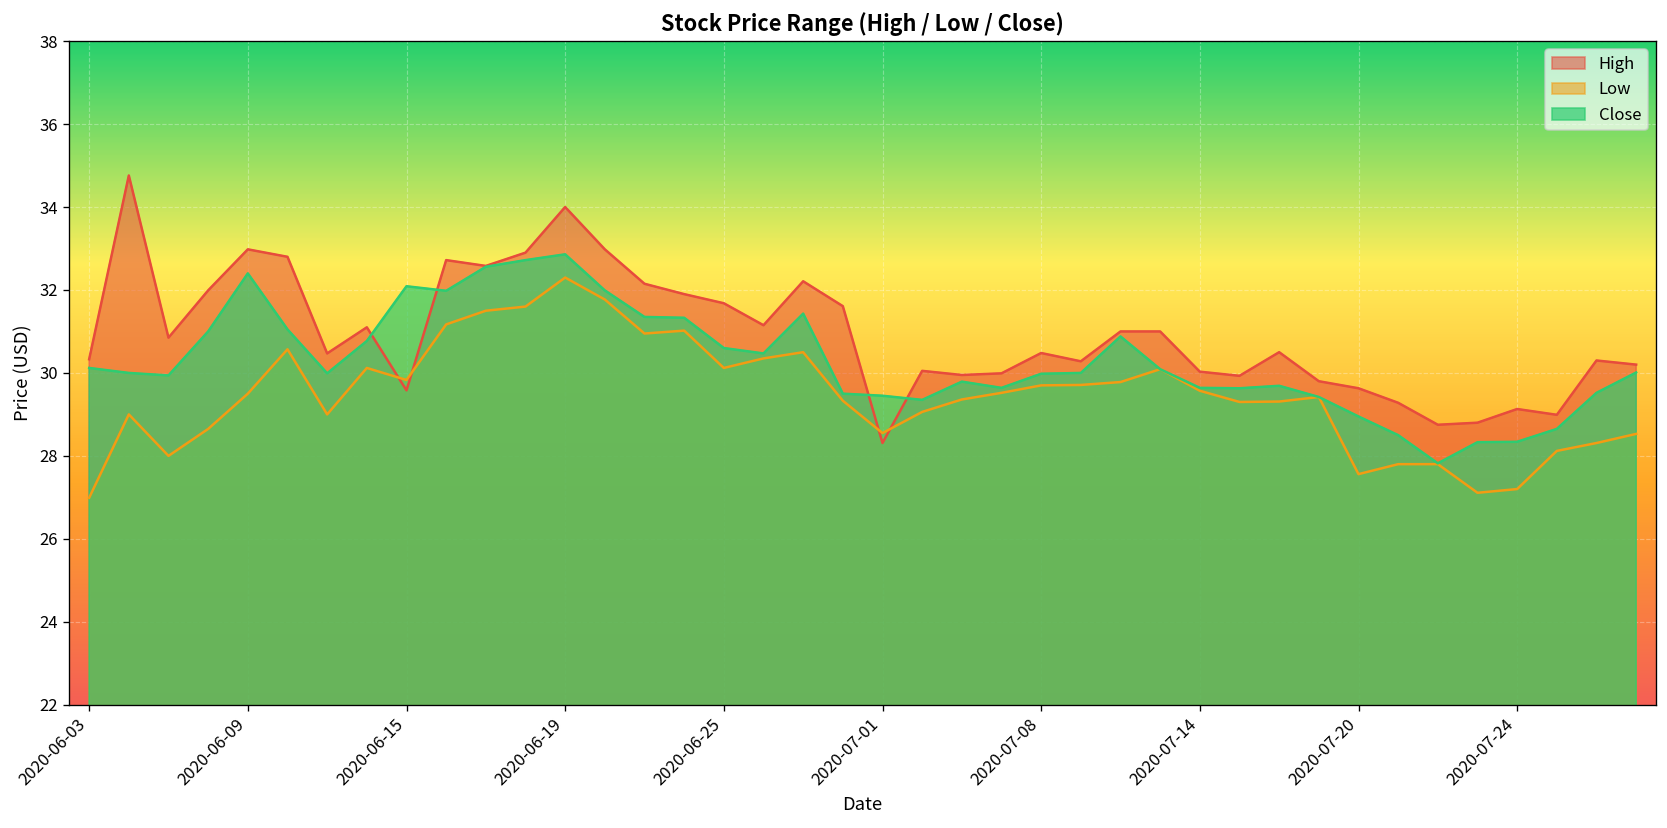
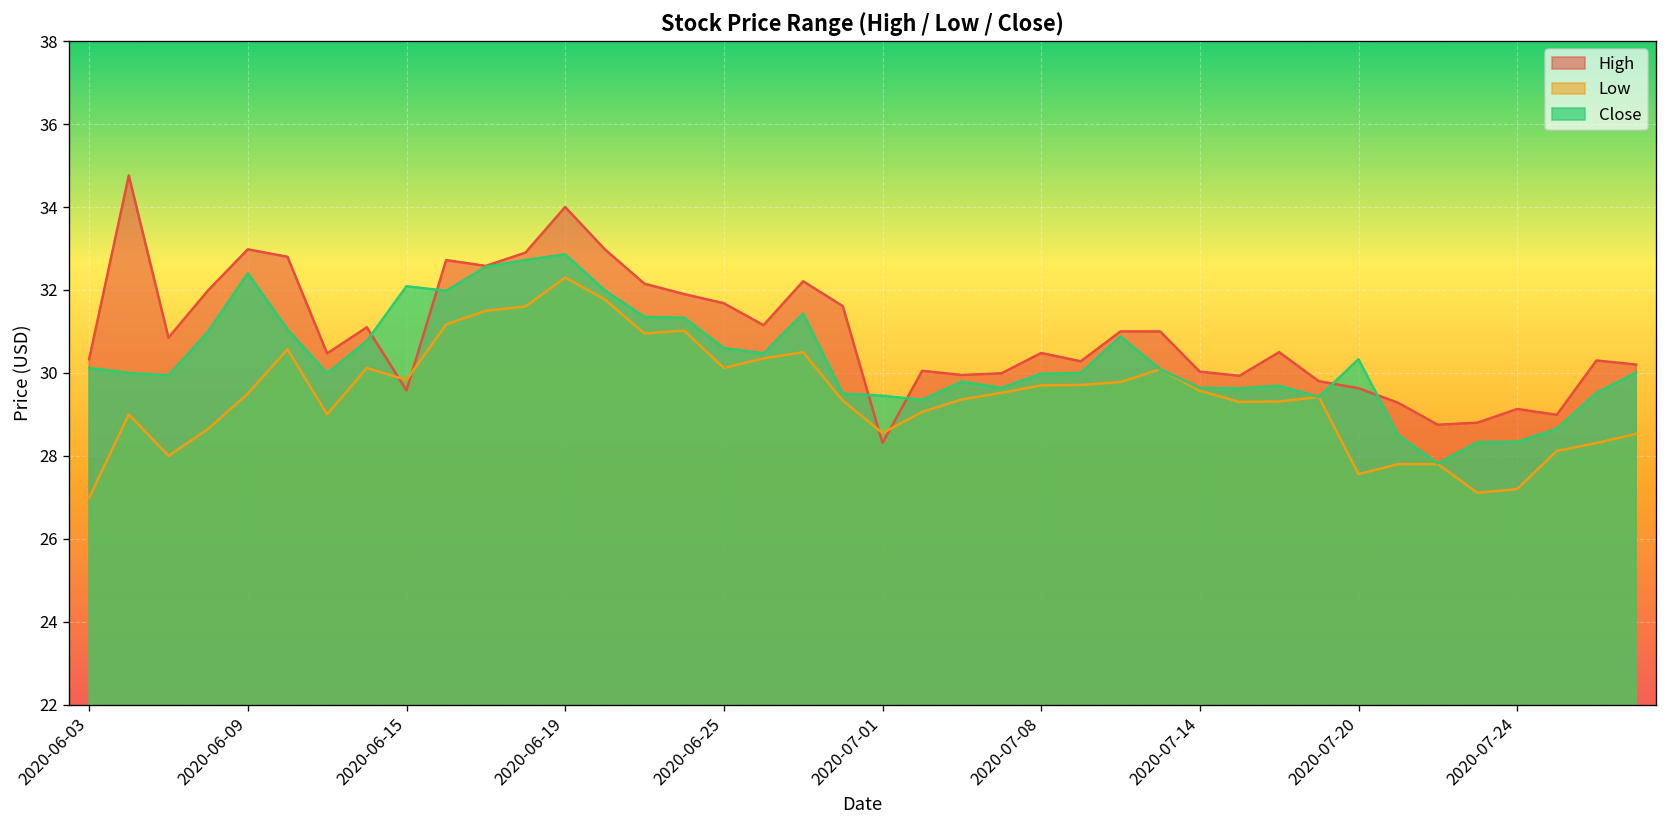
  {
    "High": {
      "2020-06-03": 30.3,
      "2020-06-09": 33.0,
      "2020-06-15": 29.6,
      "2020-06-19": 34.0,
      "2020-06-25": 31.7,
      "2020-07-01": 28.3,
      "2020-07-08": 30.5,
      "2020-07-14": 30.0,
      "2020-07-20": 29.6,
      "2020-07-24": 29.1
    },
    "Low": {
      "2020-06-03": 27.0,
      "2020-06-09": 29.5,
      "2020-06-15": 29.8,
      "2020-06-19": 32.3,
      "2020-06-25": 30.1,
      "2020-07-01": 28.6,
      "2020-07-08": 29.7,
      "2020-07-20": 27.6,
      "2020-07-24": 27.2
    },
    "Close": {
      "2020-06-03": 30.1,
      "2020-06-09": 32.4,
      "2020-06-15": 32.1,
      "2020-06-19": 32.9,
      "2020-06-25": 30.6,
      "2020-07-01": 29.5,
      "2020-07-08": 30.0,
-     "2020-07-20": 29.0,
+     "2020-07-20": 30.3,
      "2020-07-24": 28.3
    }
  }
